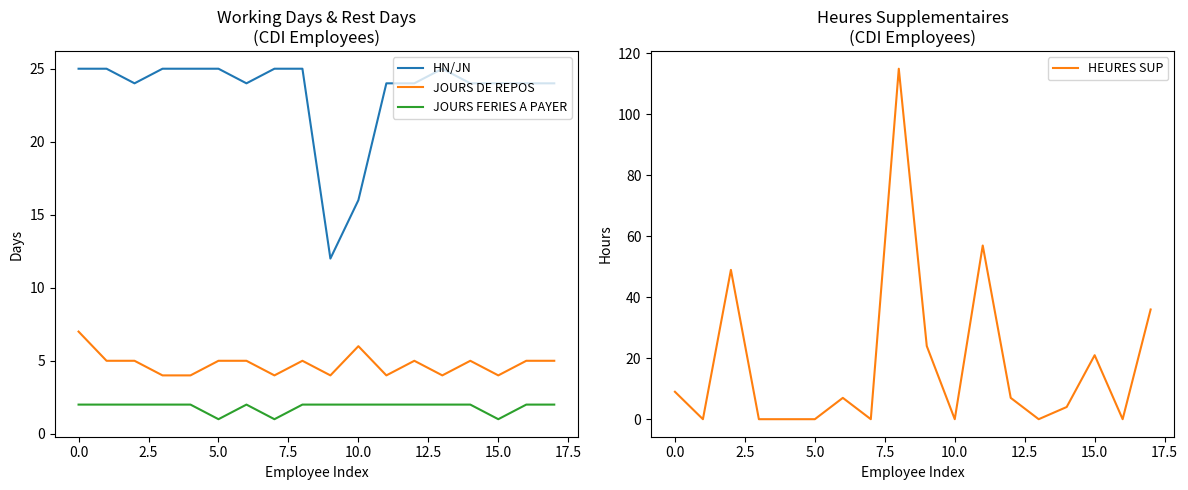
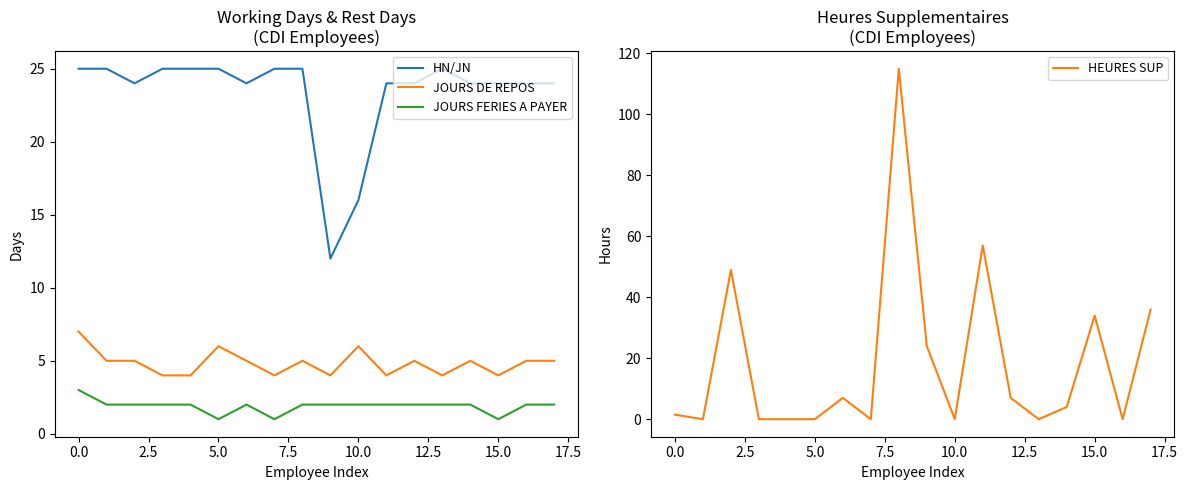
  {
    "Working Days & Rest Days (CDI Employees)": {
      "HN/JN": {
        "0.0": 25,
        "5.0": 25,
        "10.0": 16
      },
      "JOURS DE REPOS": {
        "0.0": 7,
-       "5.0": 5,
+       "5.0": 6,
        "10.0": 6,
        "15.0": 4
      },
      "JOURS FERIES A PAYER": {
-       "0.0": 2,
+       "0.0": 3,
        "5.0": 1,
        "10.0": 2,
        "15.0": 1
      }
    },
    "Heures Supplementaires (CDI Employees)": {
-     "0.0": 9,
+     "0.0": 2,
      "5.0": 0,
      "10.0": 0,
-     "15.0": 21
+     "15.0": 34
    }
  }
